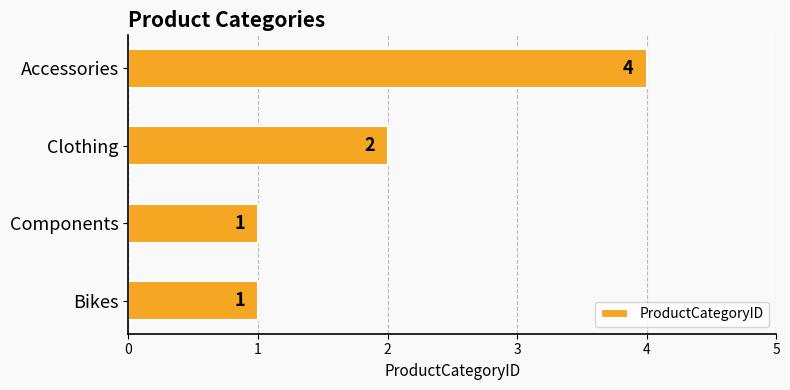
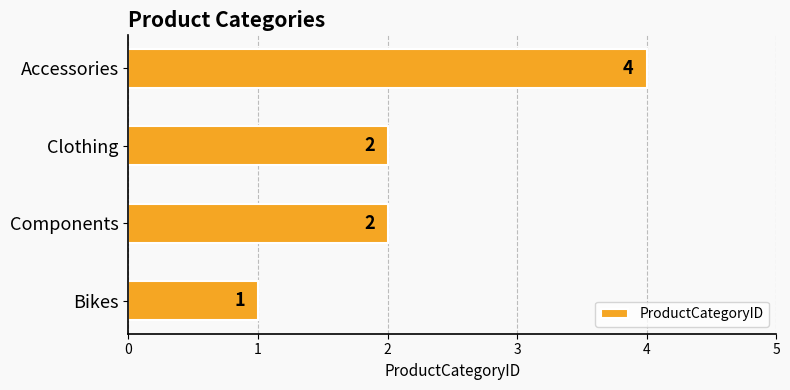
  {
    "Accessories": 4,
    "Clothing": 2,
-   "Components": 1,
+   "Components": 2,
    "Bikes": 1
  }
